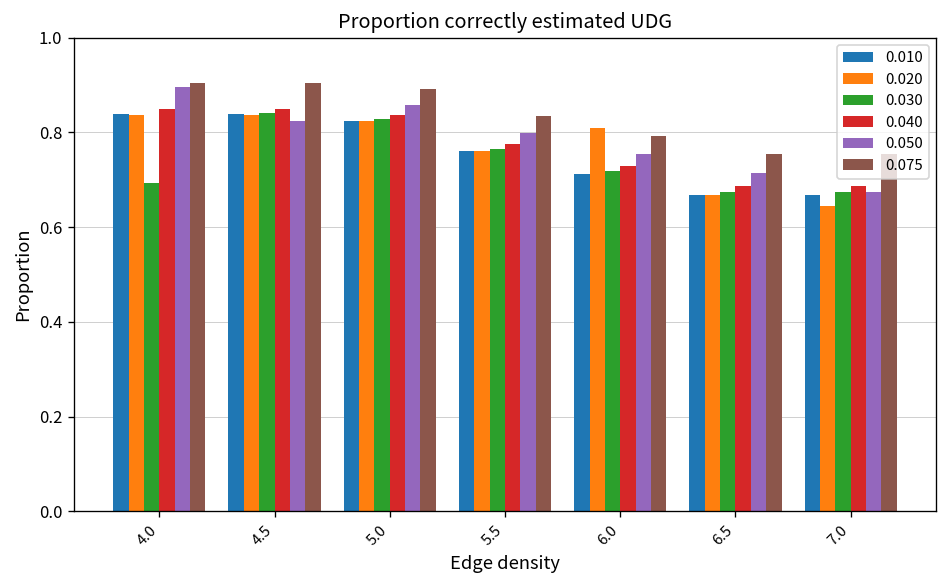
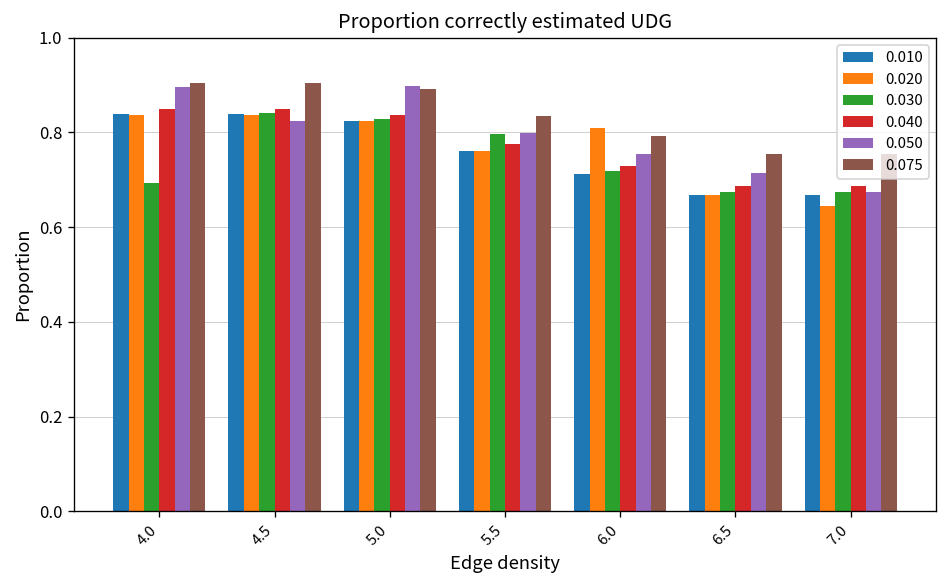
  {
    "0.010": {
      "4.0": 0.84,
      "4.5": 0.84,
      "5.0": 0.82,
      "5.5": 0.76,
      "6.0": 0.71,
      "6.5": 0.67,
      "7.0": 0.67
    },
    "0.020": {
      "4.0": 0.84,
      "4.5": 0.84,
      "5.0": 0.82,
      "5.5": 0.76,
      "6.0": 0.81,
      "6.5": 0.67,
      "7.0": 0.65
    },
    "0.030": {
      "4.0": 0.69,
      "4.5": 0.84,
      "5.0": 0.83,
-     "5.5": 0.76,
+     "5.5": 0.80,
      "6.0": 0.72,
      "6.5": 0.67,
      "7.0": 0.67
    },
    "0.040": {
      "4.0": 0.85,
      "4.5": 0.85,
      "5.0": 0.84,
      "5.5": 0.77,
      "6.0": 0.73,
      "6.5": 0.69
    },
    "0.050": {
      "4.0": 0.89,
      "4.5": 0.82,
-     "5.0": 0.86,
+     "5.0": 0.90,
      "5.5": 0.80,
      "6.0": 0.75,
      "6.5": 0.71,
      "7.0": 0.68
    },
    "0.075": {
      "4.0": 0.90,
      "4.5": 0.90,
      "5.0": 0.89,
      "5.5": 0.83,
      "6.0": 0.79,
      "6.5": 0.75
    }
  }
